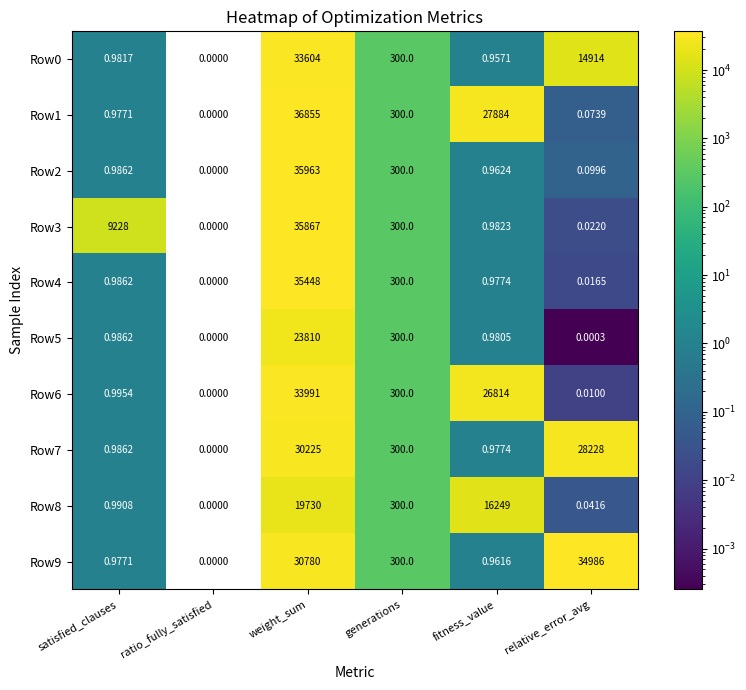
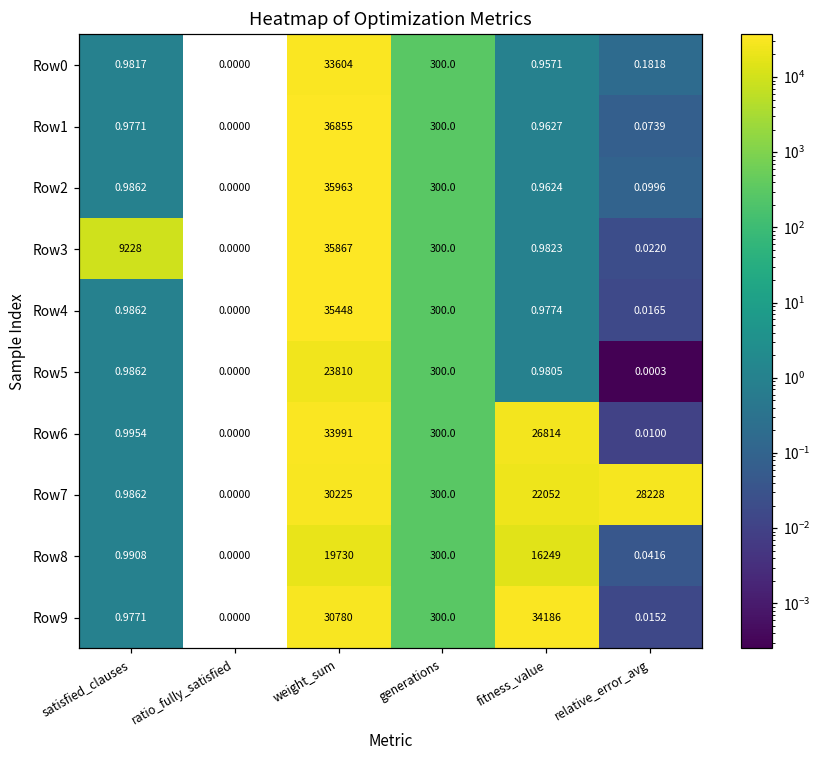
  {
    "Row0": {
      "satisfied_clauses": 0.9817,
      "ratio_fully_satisfied": 0.0000,
      "weight_sum": 33604,
      "generations": 300.0,
      "fitness_value": 0.9571,
-     "relative_error_avg": 14914
+     "relative_error_avg": 0.1818
    },
    "Row1": {
      "satisfied_clauses": 0.9771,
      "ratio_fully_satisfied": 0.0000,
      "weight_sum": 36855,
      "generations": 300.0,
-     "fitness_value": 27884,
+     "fitness_value": 0.9627,
      "relative_error_avg": 0.0739
    },
    "Row2": {
      "satisfied_clauses": 0.9862,
      "ratio_fully_satisfied": 0.0000,
      "weight_sum": 35963,
      "generations": 300.0,
      "fitness_value": 0.9624,
      "relative_error_avg": 0.0996
    },
    "Row3": {
      "satisfied_clauses": 9228,
      "ratio_fully_satisfied": 0.0000,
      "weight_sum": 35867,
      "generations": 300.0,
      "fitness_value": 0.9823,
      "relative_error_avg": 0.0220
    },
    "Row4": {
      "satisfied_clauses": 0.9862,
      "ratio_fully_satisfied": 0.0000,
      "weight_sum": 35448,
      "generations": 300.0,
      "fitness_value": 0.9774,
      "relative_error_avg": 0.0165
    },
    "Row5": {
      "satisfied_clauses": 0.9862,
      "ratio_fully_satisfied": 0.0000,
      "weight_sum": 23810,
      "generations": 300.0,
      "fitness_value": 0.9805,
      "relative_error_avg": 0.0003
    },
    "Row6": {
      "satisfied_clauses": 0.9954,
      "ratio_fully_satisfied": 0.0000,
      "weight_sum": 33991,
      "generations": 300.0,
      "fitness_value": 26814,
      "relative_error_avg": 0.0100
    },
    "Row7": {
      "satisfied_clauses": 0.9862,
      "ratio_fully_satisfied": 0.0000,
      "weight_sum": 30225,
      "generations": 300.0,
-     "fitness_value": 0.9774,
+     "fitness_value": 22052,
      "relative_error_avg": 28228
    },
    "Row8": {
      "satisfied_clauses": 0.9908,
      "ratio_fully_satisfied": 0.0000,
      "weight_sum": 19730,
      "generations": 300.0,
      "fitness_value": 16249,
      "relative_error_avg": 0.0416
    },
    "Row9": {
      "satisfied_clauses": 0.9771,
      "ratio_fully_satisfied": 0.0000,
      "weight_sum": 30780,
      "generations": 300.0,
-     "fitness_value": 0.9616,
-     "relative_error_avg": 34986
+     "fitness_value": 34186,
+     "relative_error_avg": 0.0152
    }
  }
